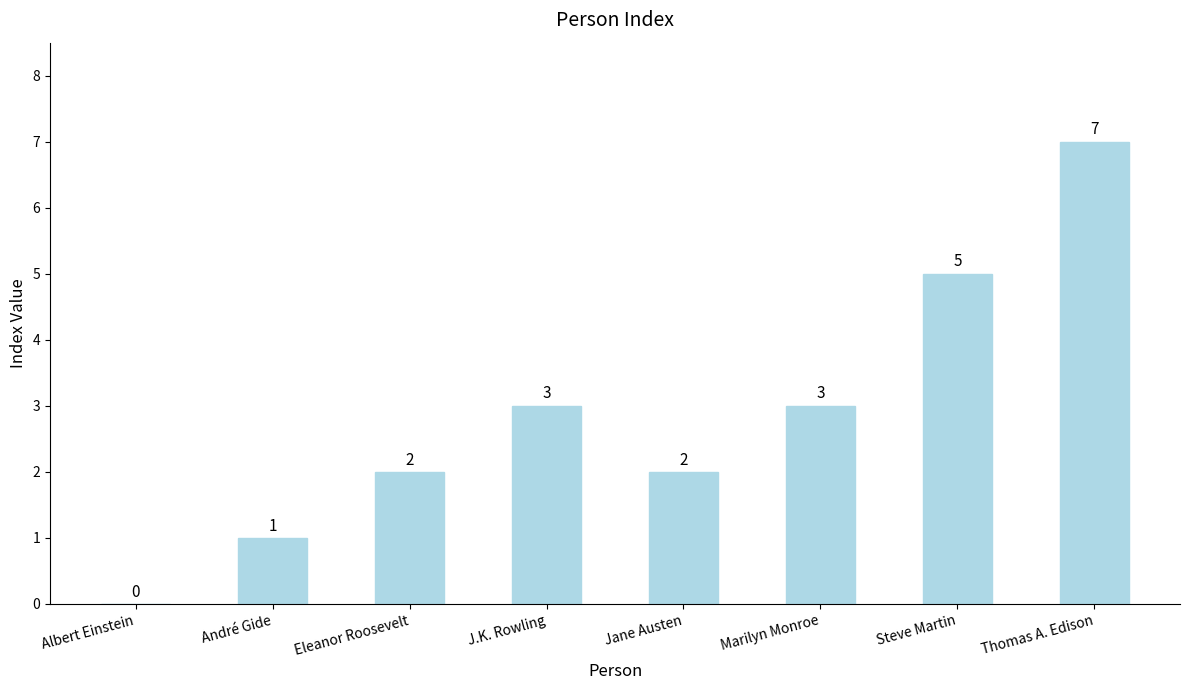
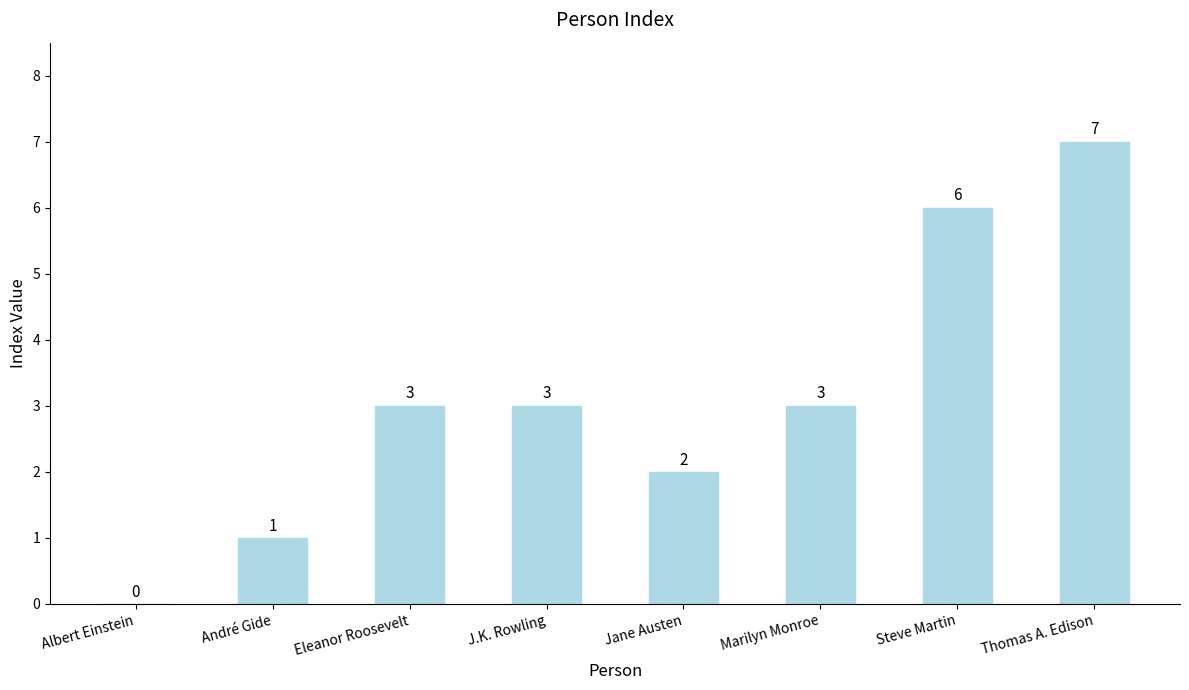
  {
    "Albert Einstein": 0,
    "André Gide": 1,
-   "Eleanor Roosevelt": 2,
+   "Eleanor Roosevelt": 3,
    "J.K. Rowling": 3,
    "Jane Austen": 2,
    "Marilyn Monroe": 3,
-   "Steve Martin": 5,
+   "Steve Martin": 6,
    "Thomas A. Edison": 7
  }
